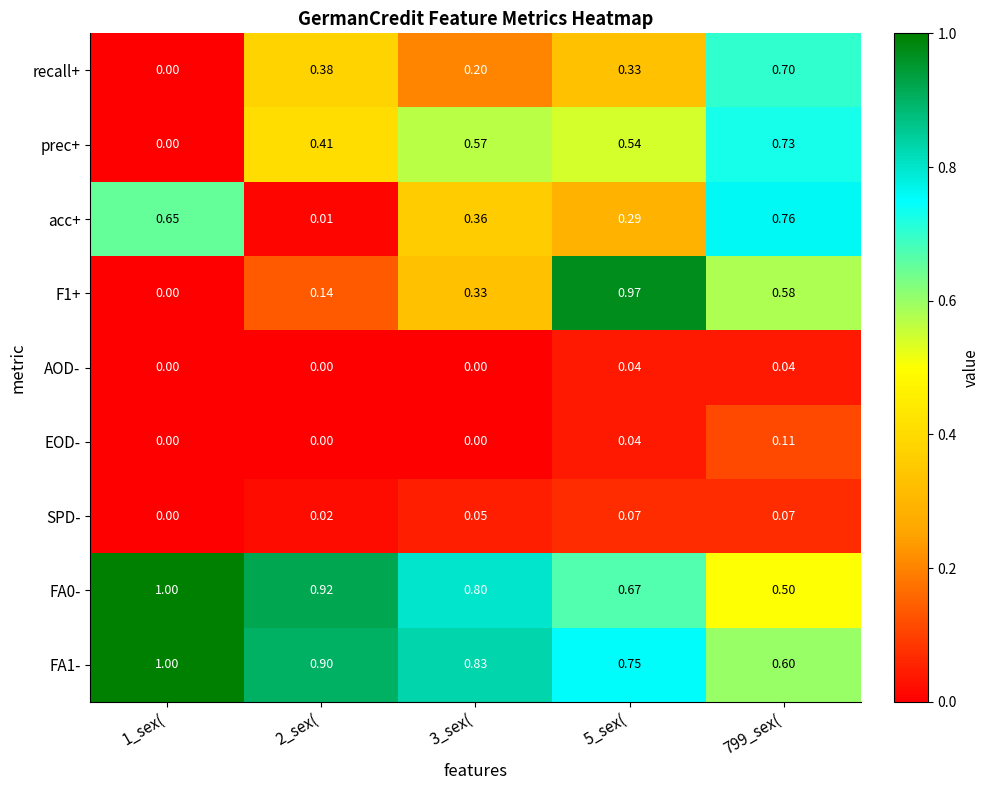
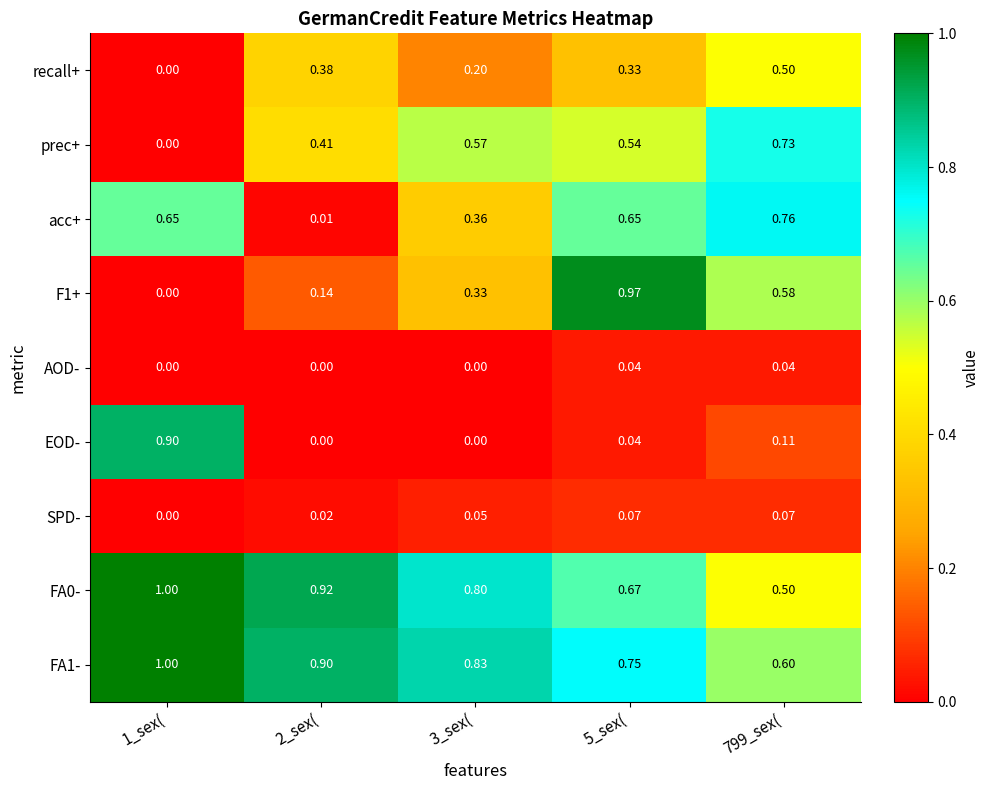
  {
    "recall+": {
      "1_sex(": 0.00,
      "2_sex(": 0.38,
      "3_sex(": 0.20,
      "5_sex(": 0.33,
-     "799_sex(": 0.70
+     "799_sex(": 0.50
    },
    "prec+": {
      "1_sex(": 0.00,
      "2_sex(": 0.41,
      "3_sex(": 0.57,
      "5_sex(": 0.54,
      "799_sex(": 0.73
    },
    "acc+": {
      "1_sex(": 0.65,
      "2_sex(": 0.01,
      "3_sex(": 0.36,
-     "5_sex(": 0.29,
+     "5_sex(": 0.65,
      "799_sex(": 0.76
    },
    "F1+": {
      "1_sex(": 0.00,
      "2_sex(": 0.14,
      "3_sex(": 0.33,
      "5_sex(": 0.97,
      "799_sex(": 0.58
    },
    "AOD-": {
      "1_sex(": 0.00,
      "2_sex(": 0.00,
      "3_sex(": 0.00,
      "5_sex(": 0.04,
      "799_sex(": 0.04
    },
    "EOD-": {
-     "1_sex(": 0.00,
+     "1_sex(": 0.90,
      "2_sex(": 0.00,
      "3_sex(": 0.00,
      "5_sex(": 0.04,
      "799_sex(": 0.11
    },
    "SPD-": {
      "1_sex(": 0.00,
      "2_sex(": 0.02,
      "3_sex(": 0.05,
      "5_sex(": 0.07,
      "799_sex(": 0.07
    },
    "FA0-": {
      "1_sex(": 1.00,
      "2_sex(": 0.92,
      "3_sex(": 0.80,
      "5_sex(": 0.67,
      "799_sex(": 0.50
    },
    "FA1-": {
      "1_sex(": 1.00,
      "2_sex(": 0.90,
      "3_sex(": 0.83,
      "5_sex(": 0.75,
      "799_sex(": 0.60
    }
  }
